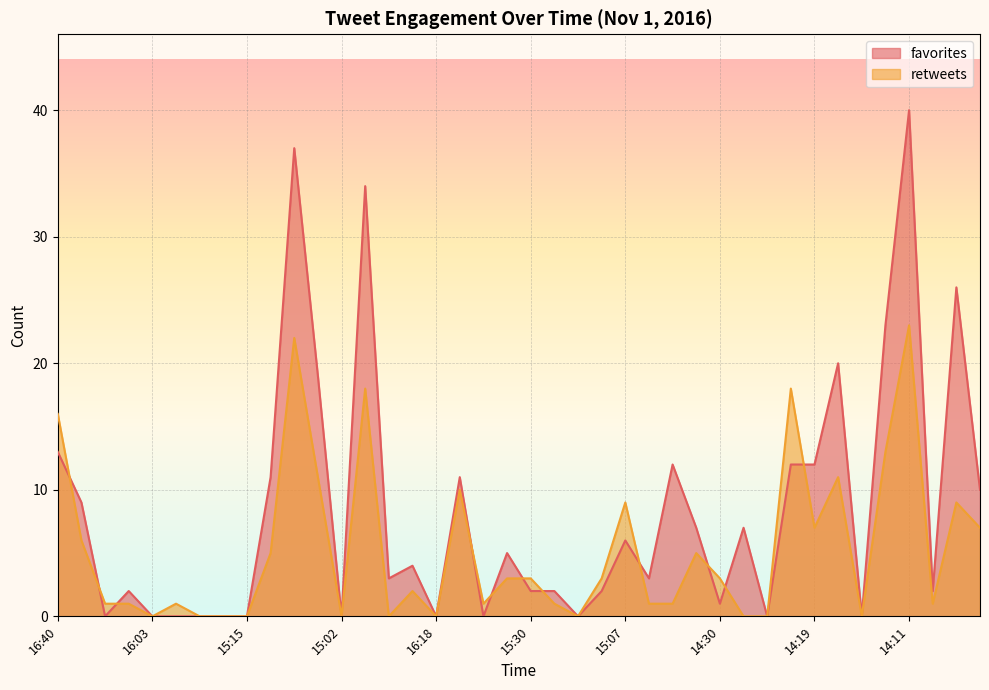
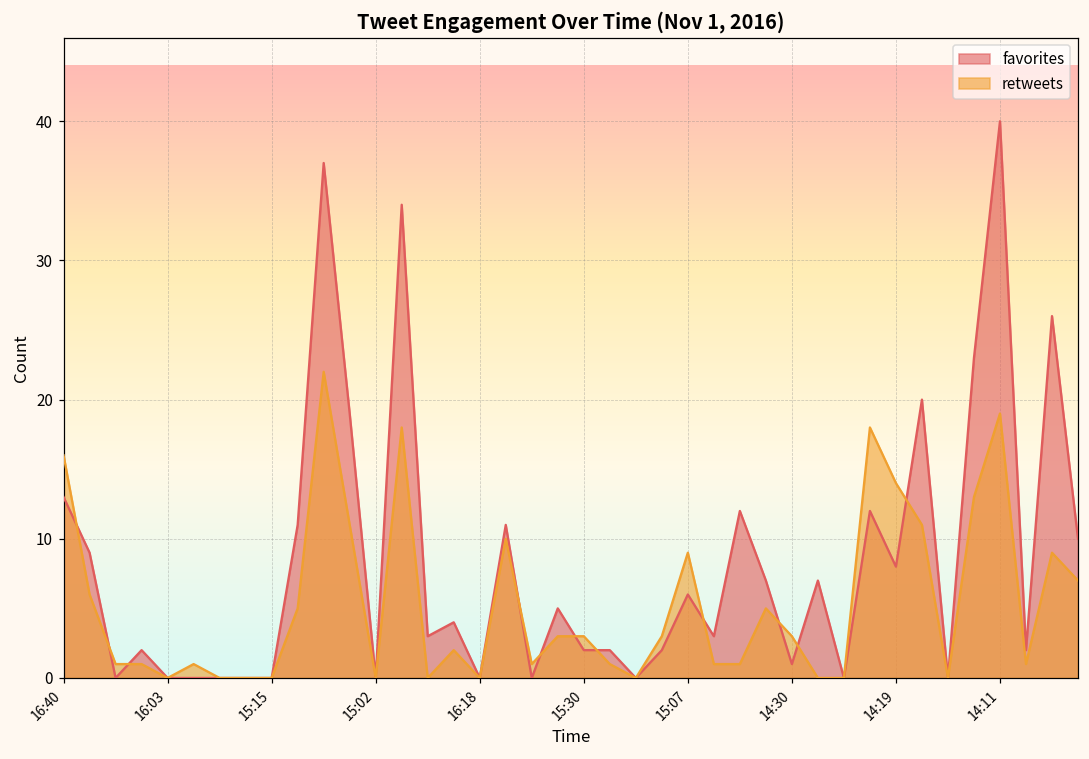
  {
    "favorites": {
      "15:30": 2,
      "15:07": 6,
-     "14:19": 12,
+     "14:19": 8,
      "14:11": 40
    },
    "retweets": {
      "15:30": 3,
      "15:07": 9,
-     "14:19": 7,
-     "14:11": 23
+     "14:19": 14,
+     "14:11": 19
    }
  }
